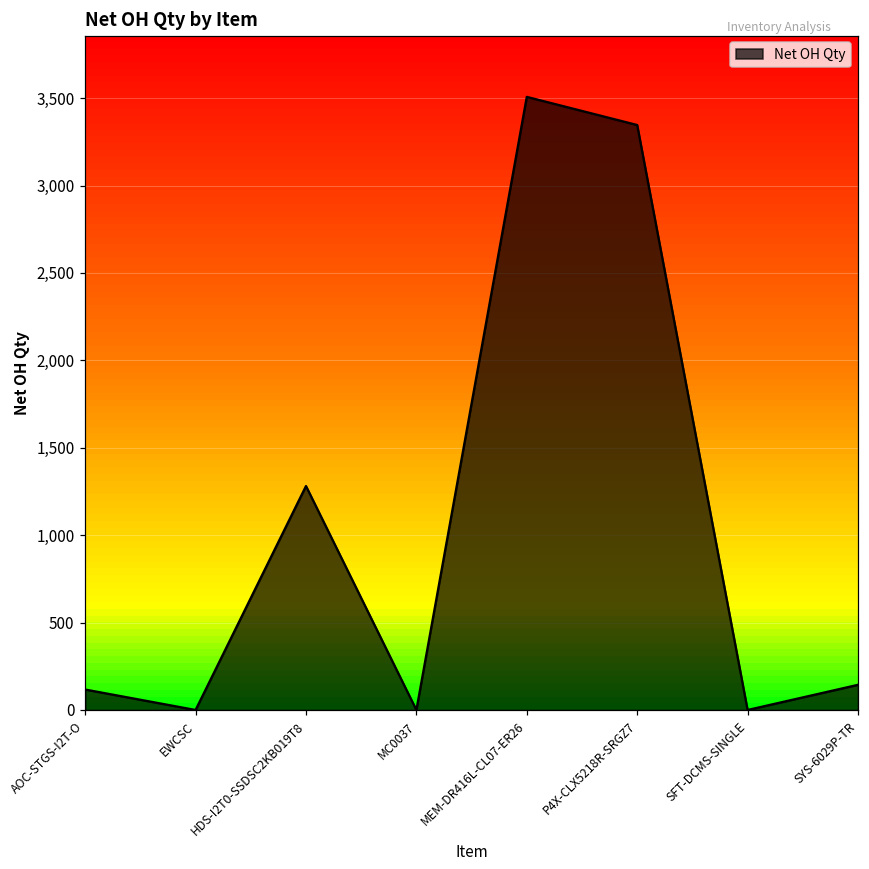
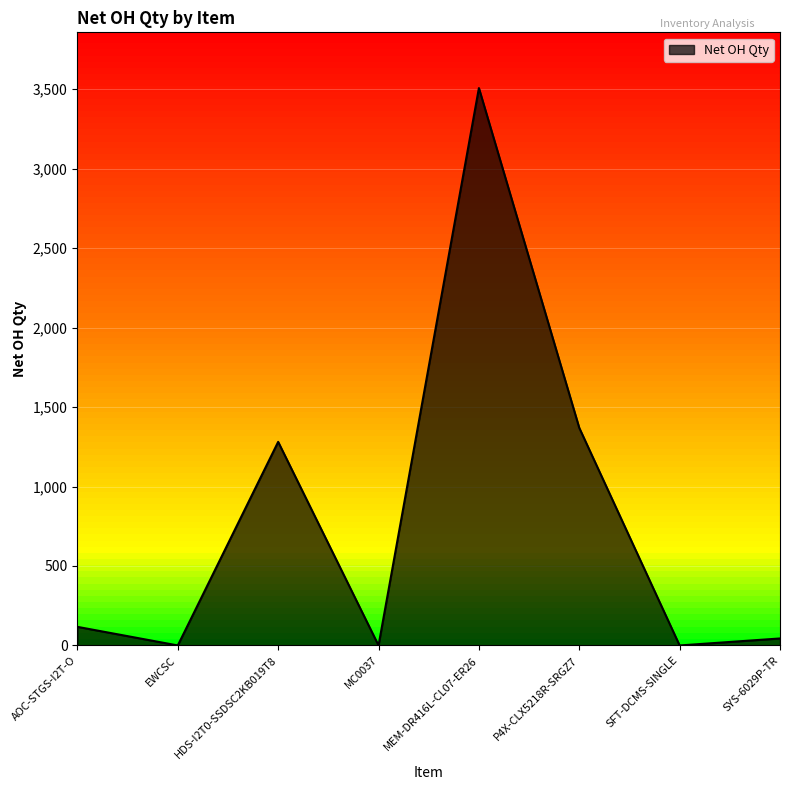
  {
    "AOC-STGS-I2T-O": "120",
    "EWCSC": "0",
    "HDS-I2T0-SSDSC2KB019T8": "1,280",
    "MC0037": "0",
    "MEM-DR416L-CL07-ER26": "3,510",
-   "P4X-CLX5218R-SRGZ7": "3,350",
+   "P4X-CLX5218R-SRGZ7": "1,370",
    "SFT-DCMS-SINGLE": "0",
-   "SYS-6029P-TR": "140"
+   "SYS-6029P-TR": "40"
  }
